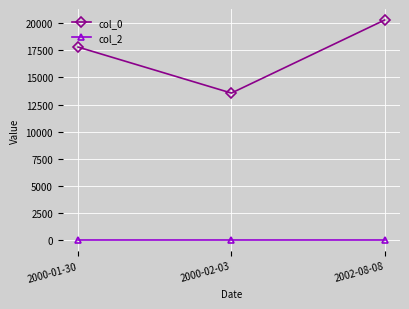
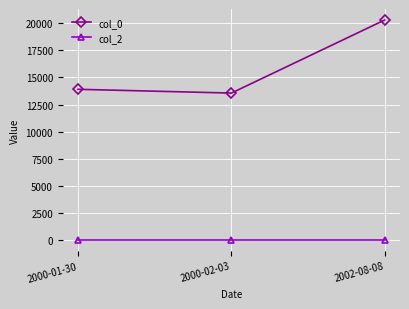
  {
    "col_0": {
-     "2000-01-30": 17800,
+     "2000-01-30": 13900,
      "2000-02-03": 13600,
      "2002-08-08": 20300
    },
    "col_2": {
      "2000-01-30": 0,
      "2000-02-03": 0,
      "2002-08-08": 0
    }
  }
